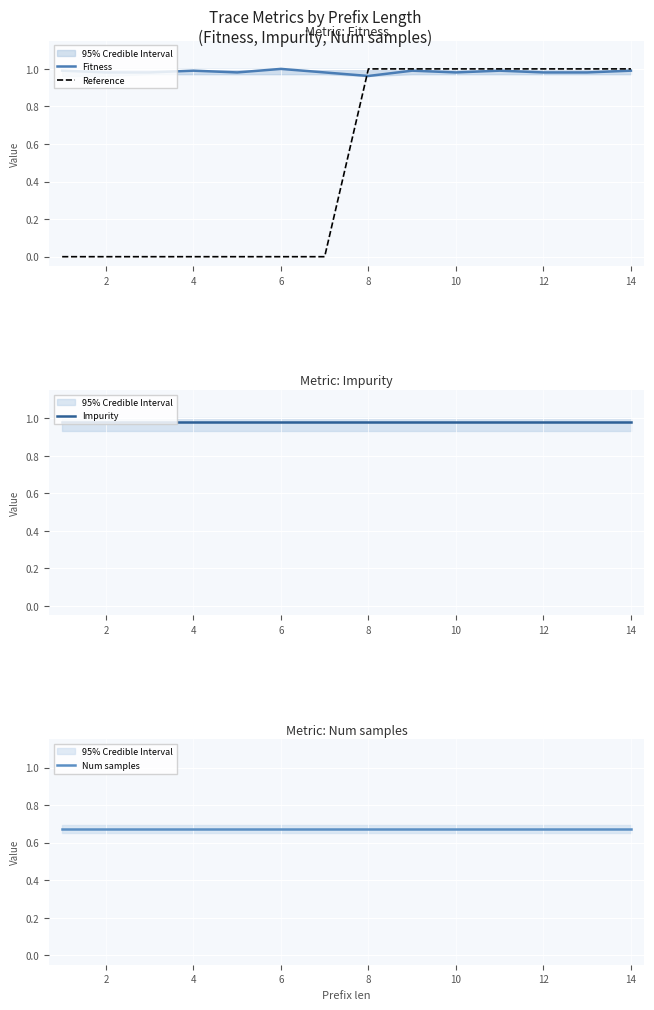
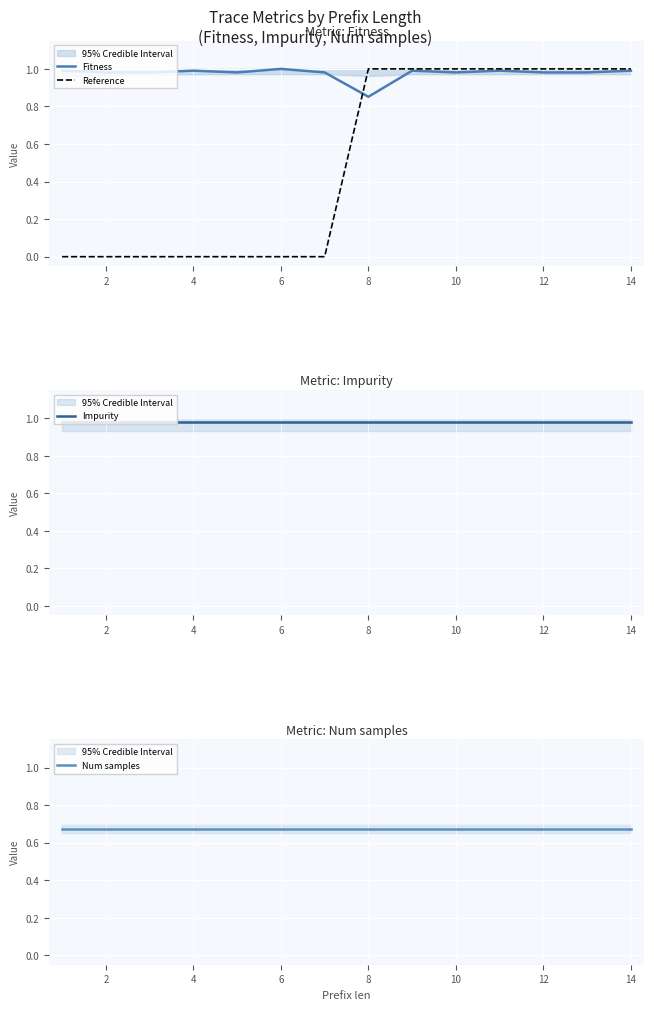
  {
    "Metric: Fitness": {
      "Fitness": {
-       "8": 0.96,
+       "8": 0.85,
        "10": 0.98,
        "12": 0.98
      },
      "Reference": {
        "2": 0.00,
        "4": 0.00,
        "6": 0.00
      }
    },
    "Metric: Impurity": {
      "Impurity": {
        "4": 0.98,
        "6": 0.98,
        "8": 0.98,
        "10": 0.98,
        "12": 0.98,
        "14": 0.98
      },
      "95% Credible Interval": {
        "4": 1.00,
        "6": 1.00,
        "8": 1.00,
        "10": 1.00,
        "12": 1.00,
        "14": 1.00
      }
    },
    "Metric: Num samples": {
      "Num samples": {
        "2": 0.67,
        "4": 0.67,
        "6": 0.67,
        "8": 0.67,
        "10": 0.67,
        "12": 0.67,
        "14": 0.67
      },
      "95% Credible Interval": {
        "2": 0.69,
        "4": 0.69,
        "6": 0.69,
        "8": 0.69,
        "10": 0.69,
        "12": 0.69,
        "14": 0.69
      }
    }
  }
